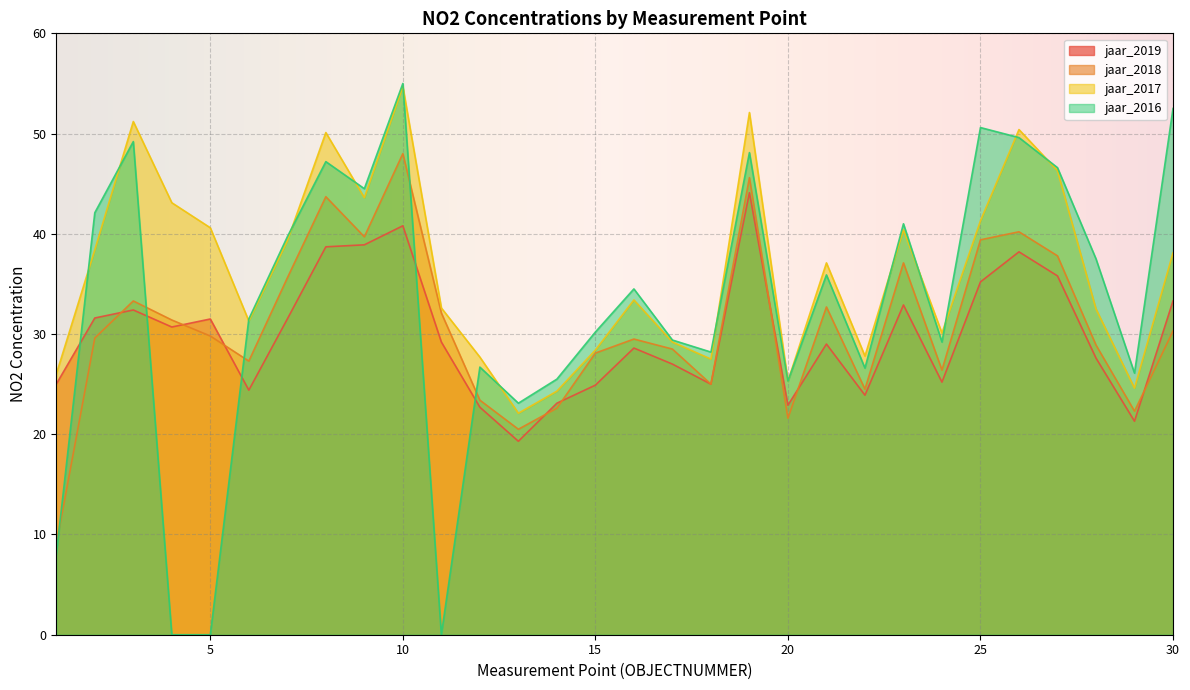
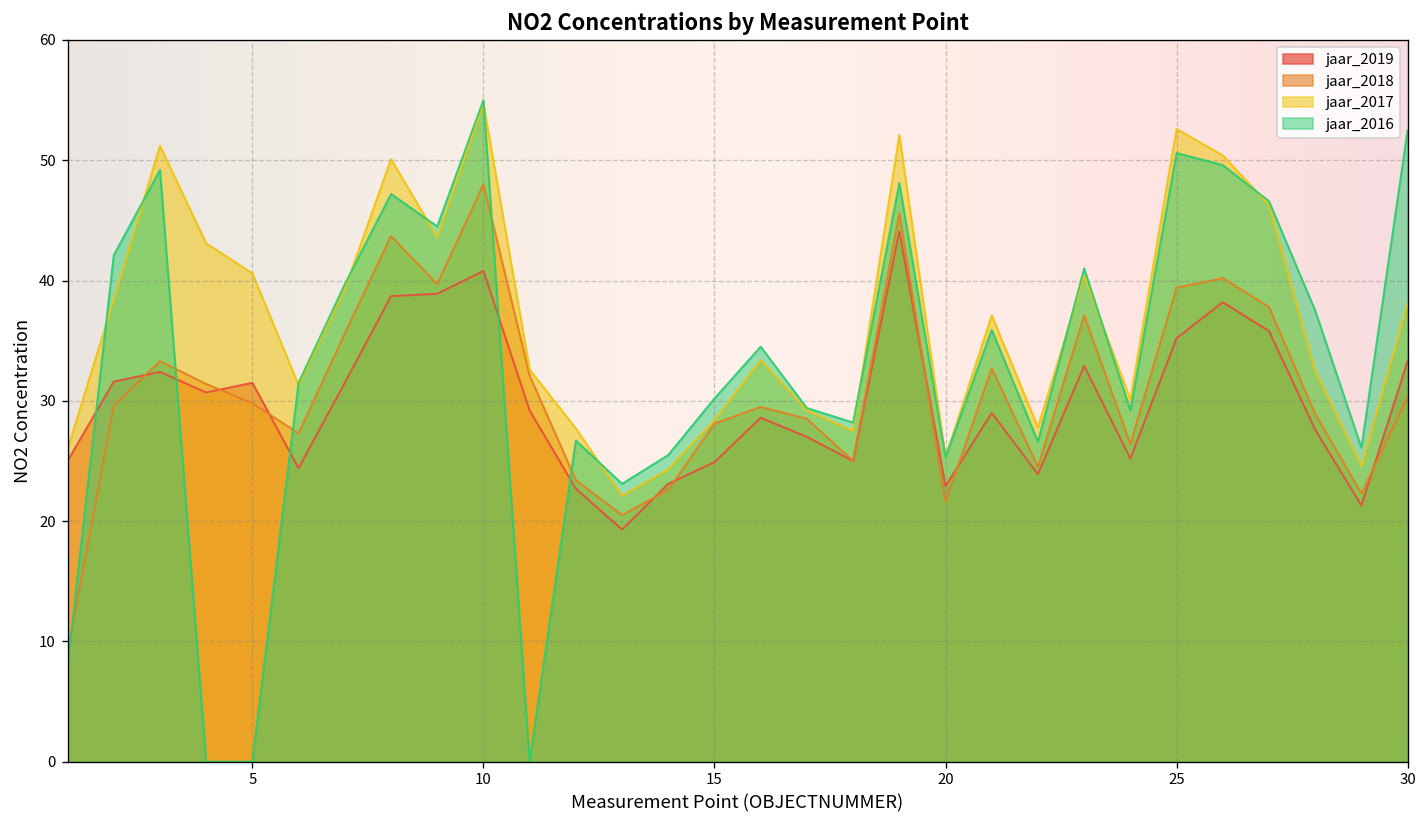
  {
    "jaar_2017": {
      "5": 40.6,
      "10": 54.7,
      "15": 28.4,
-     "25": 41.3,
+     "25": 52.6,
      "30": 38.1
    },
    "jaar_2016": {
      "5": 0.0,
      "10": 55.0,
      "15": 30.2,
      "25": 50.6,
      "30": 52.5
    }
  }
